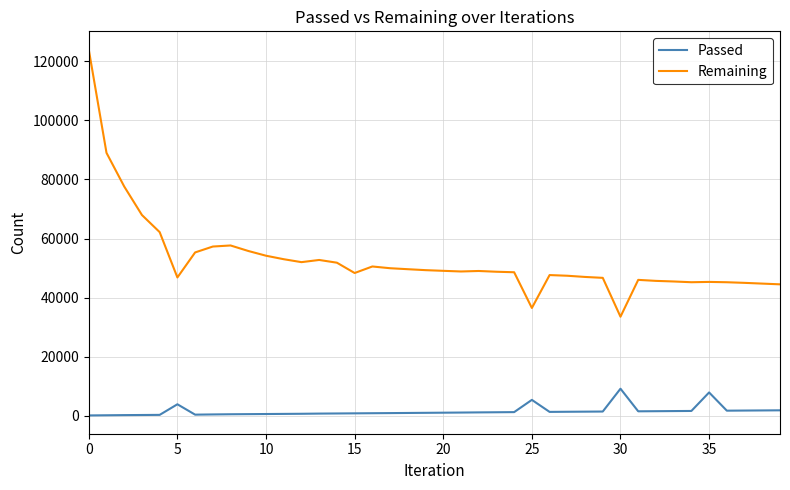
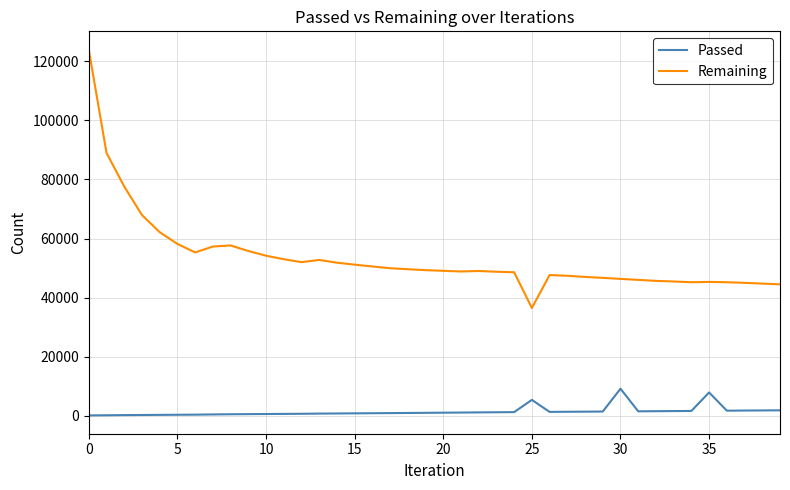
  {
    "Passed": {
      "0": 0,
-     "5": 4000,
+     "5": 0,
      "10": 1000,
      "15": 1000,
      "20": 1000,
      "25": 5000,
      "30": 9000,
      "35": 8000
    },
    "Remaining": {
      "0": 124000,
-     "5": 47000,
+     "5": 58000,
      "10": 54000,
-     "15": 48000,
+     "15": 51000,
      "20": 49000,
      "25": 36000,
-     "30": 34000,
+     "30": 46000,
      "35": 45000
    }
  }
